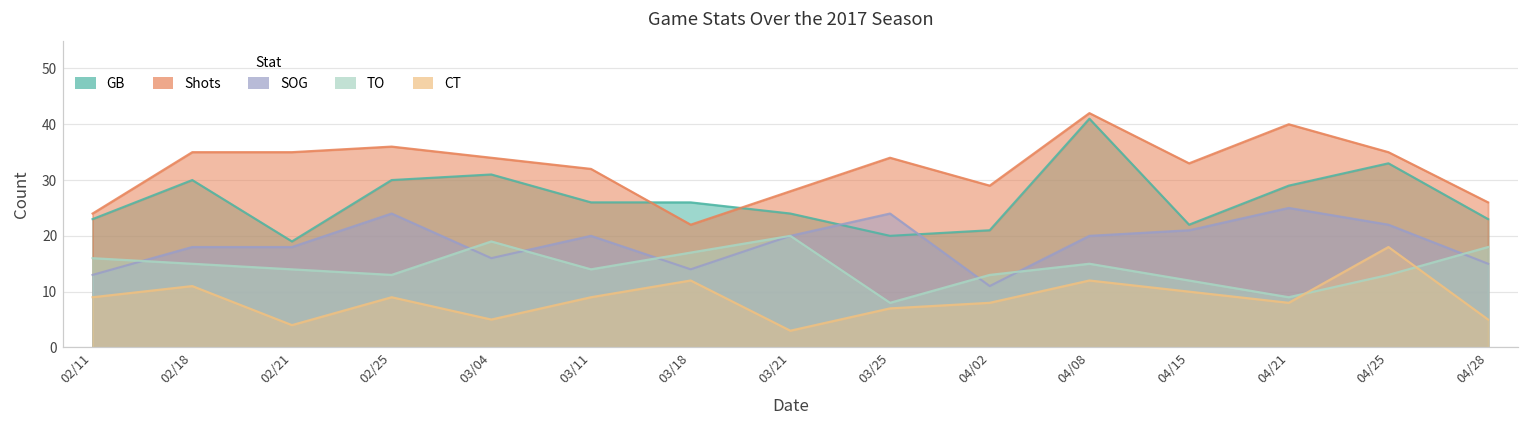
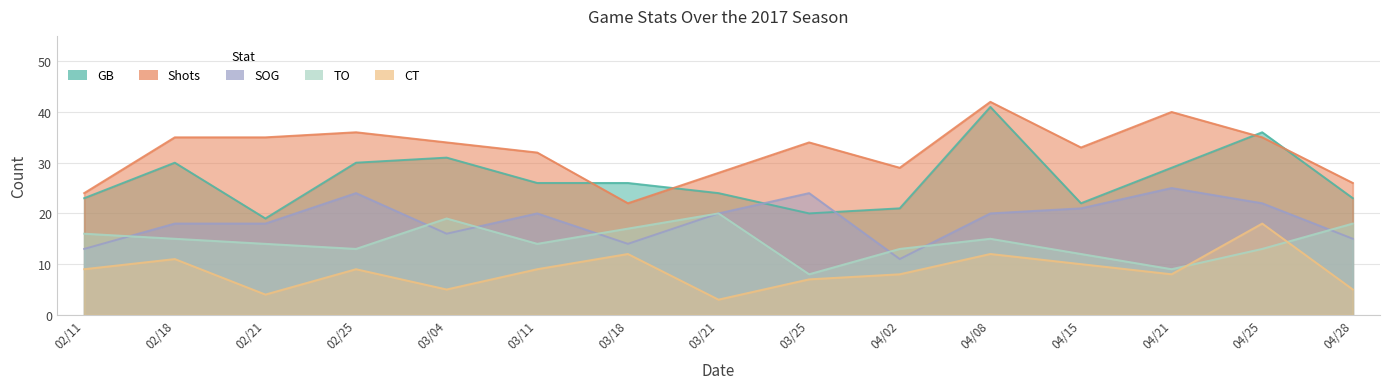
  {
    "GB": {
      "02/11": 23,
      "02/18": 30,
      "02/21": 19,
      "02/25": 30,
      "03/04": 31,
      "03/11": 26,
      "03/18": 26,
      "03/21": 24,
      "03/25": 20,
      "04/02": 21,
      "04/08": 41,
      "04/15": 22,
      "04/21": 29,
-     "04/25": 33,
+     "04/25": 36,
      "04/28": 23
    },
    "Shots": {
      "02/11": 24,
      "02/18": 35,
      "02/21": 35,
      "02/25": 36,
      "03/04": 34,
      "03/11": 32,
      "03/18": 22,
      "03/21": 28,
      "03/25": 34,
      "04/02": 29,
      "04/08": 42,
      "04/15": 33,
      "04/21": 40,
      "04/25": 35,
      "04/28": 26
    },
    "CT": {
      "02/11": 9,
      "02/18": 11,
      "02/21": 4,
      "02/25": 9,
      "03/04": 5,
      "03/11": 9,
      "03/18": 12,
      "03/21": 3,
      "03/25": 7,
      "04/02": 8,
      "04/08": 12,
      "04/15": 10,
      "04/21": 8,
      "04/25": 18,
      "04/28": 5
    }
  }
